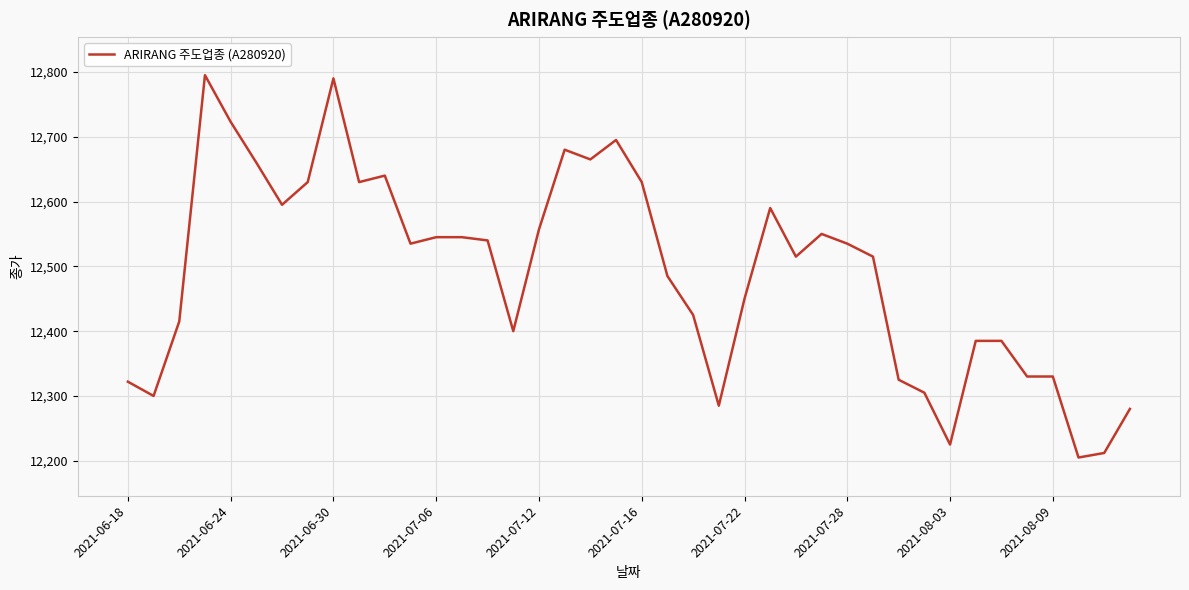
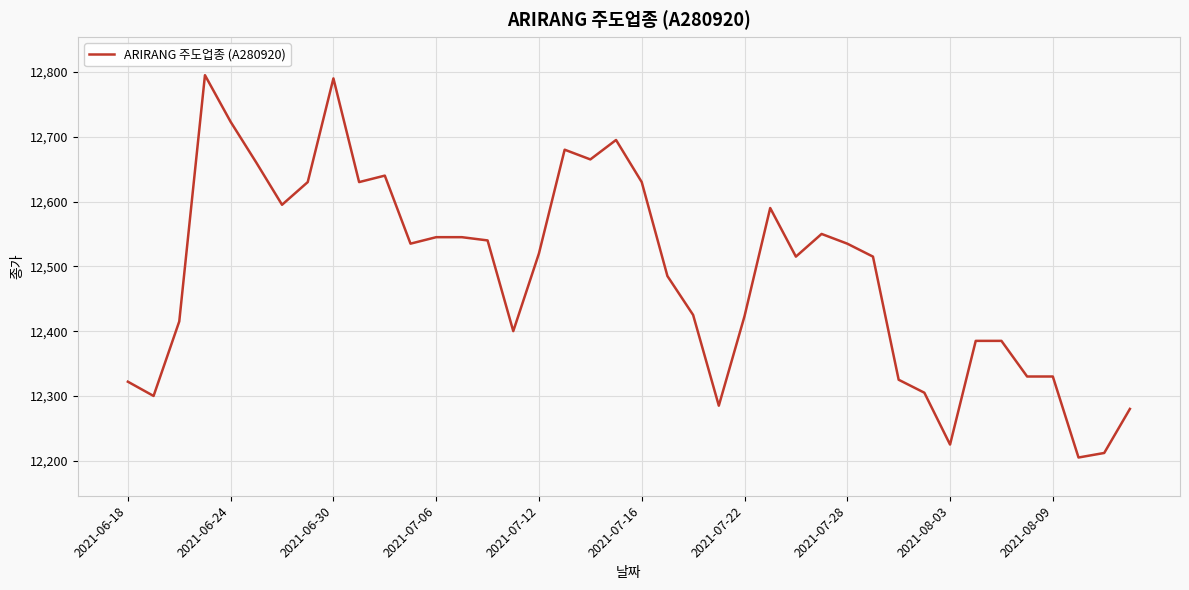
  {
    "2021-06-18": "12,320",
    "2021-06-24": "12,720",
    "2021-06-30": "12,790",
    "2021-07-06": "12,550",
-   "2021-07-12": "12,560",
+   "2021-07-12": "12,520",
    "2021-07-16": "12,630",
-   "2021-07-22": "12,450",
+   "2021-07-22": "12,420",
    "2021-07-28": "12,540",
    "2021-08-03": "12,230",
    "2021-08-09": "12,330"
  }
